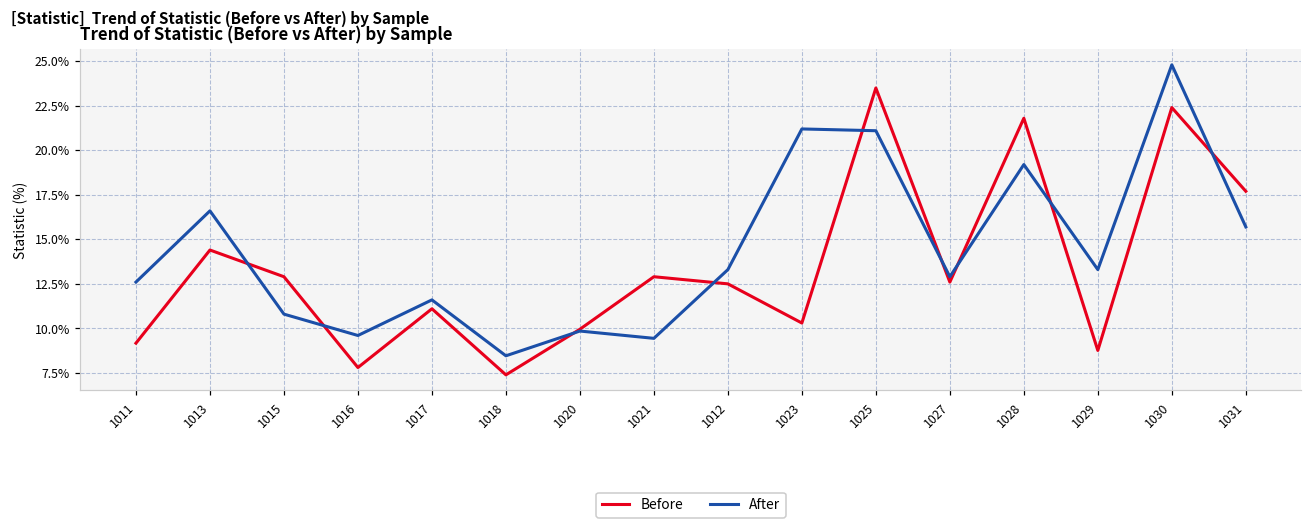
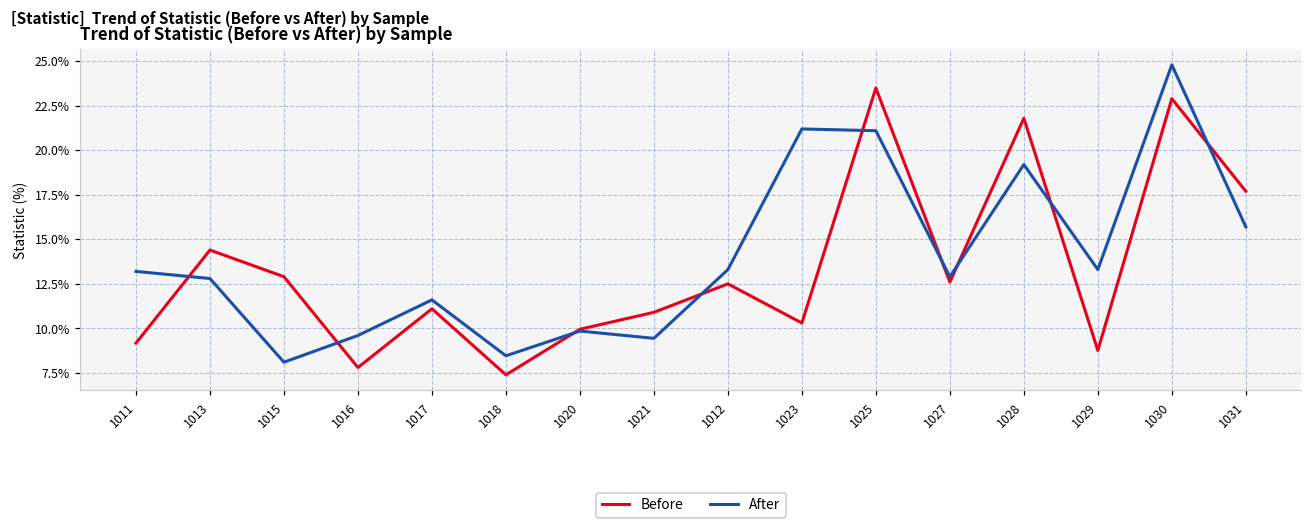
  {
    "Before": {
      "1011": "9.2%",
      "1013": "14.4%",
      "1015": "12.9%",
      "1016": "7.8%",
      "1017": "11.1%",
      "1018": "7.4%",
-     "1021": "12.9%",
+     "1021": "10.9%",
      "1012": "12.5%",
      "1023": "10.3%",
      "1025": "23.5%",
      "1027": "12.6%",
      "1028": "21.8%",
      "1029": "8.8%",
-     "1030": "22.4%",
+     "1030": "22.9%",
      "1031": "17.7%"
    },
    "After": {
-     "1011": "12.6%",
-     "1013": "16.6%",
-     "1015": "10.8%",
+     "1011": "13.2%",
+     "1013": "12.8%",
+     "1015": "8.1%",
      "1016": "9.6%",
      "1017": "11.6%",
      "1018": "8.5%",
      "1021": "9.4%",
      "1012": "13.3%",
      "1023": "21.2%",
      "1025": "21.1%",
      "1027": "12.9%",
      "1028": "19.2%",
      "1029": "13.3%",
      "1030": "24.8%",
      "1031": "15.7%"
    }
  }
